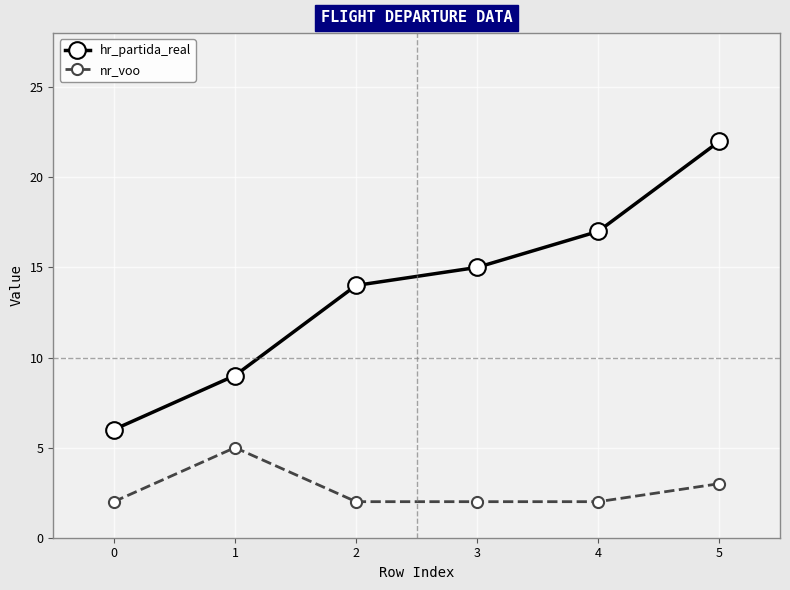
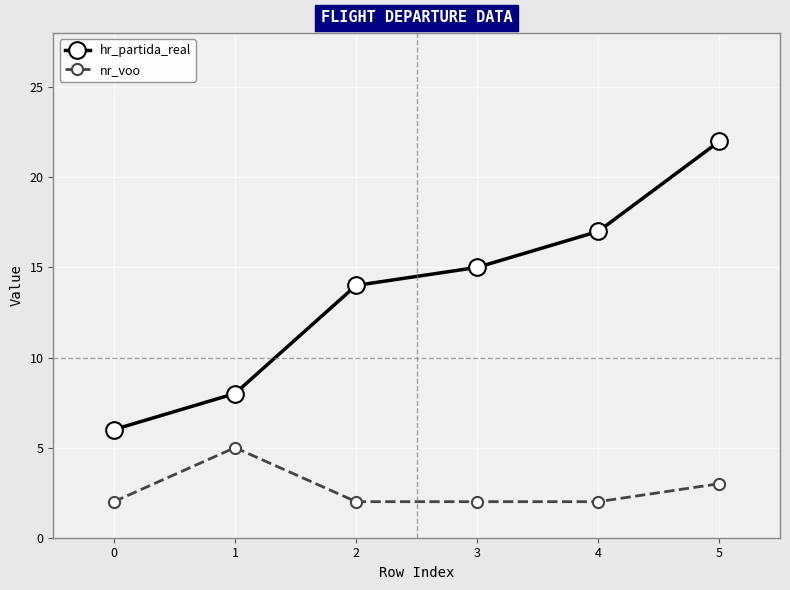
  {
    "hr_partida_real": {
      "0": 6,
-     "1": 9,
+     "1": 8,
      "2": 14,
      "3": 15,
      "4": 17,
      "5": 22
    },
    "nr_voo": {
      "0": 2,
      "1": 5,
      "2": 2,
      "3": 2,
      "4": 2,
      "5": 3
    }
  }
